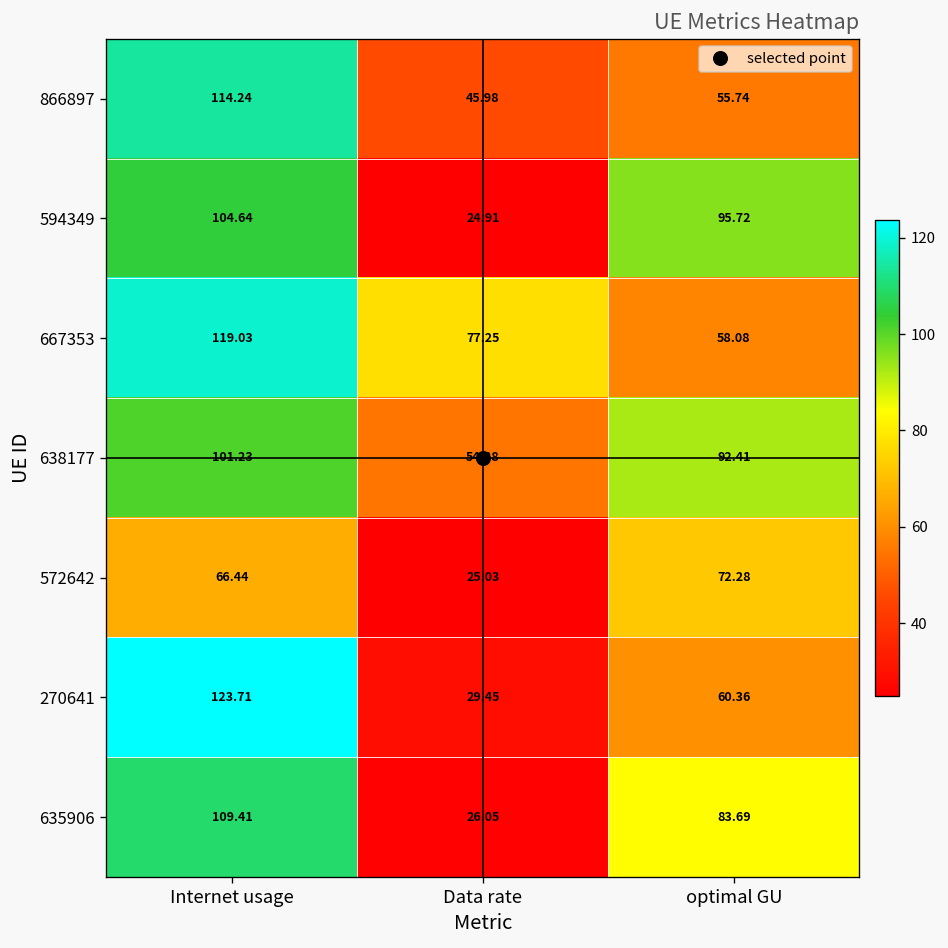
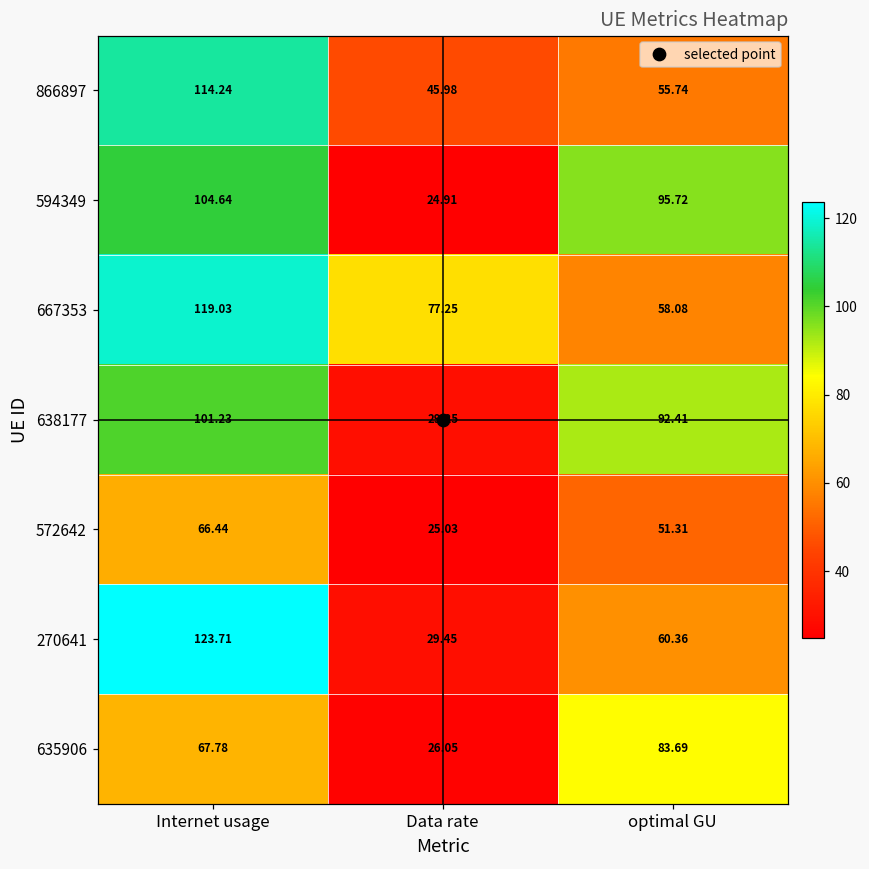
  {
    "866897": {
      "Internet usage": 114.24,
      "Data rate": 45.98,
      "optimal GU": 55.74
    },
    "594349": {
      "Internet usage": 104.64,
      "Data rate": 24.91,
      "optimal GU": 95.72
    },
    "667353": {
      "Internet usage": 119.03,
      "Data rate": 77.25,
      "optimal GU": 58.08
    },
    "638177": {
      "Internet usage": 101.23,
-     "Data rate": 54.88,
+     "Data rate": 29.25,
      "optimal GU": 92.41
    },
    "572642": {
      "Internet usage": 66.44,
      "Data rate": 25.03,
-     "optimal GU": 72.28
+     "optimal GU": 51.31
    },
    "270641": {
      "Internet usage": 123.71,
      "Data rate": 29.45,
      "optimal GU": 60.36
    },
    "635906": {
-     "Internet usage": 109.41,
+     "Internet usage": 67.78,
      "Data rate": 26.05,
      "optimal GU": 83.69
    }
  }
